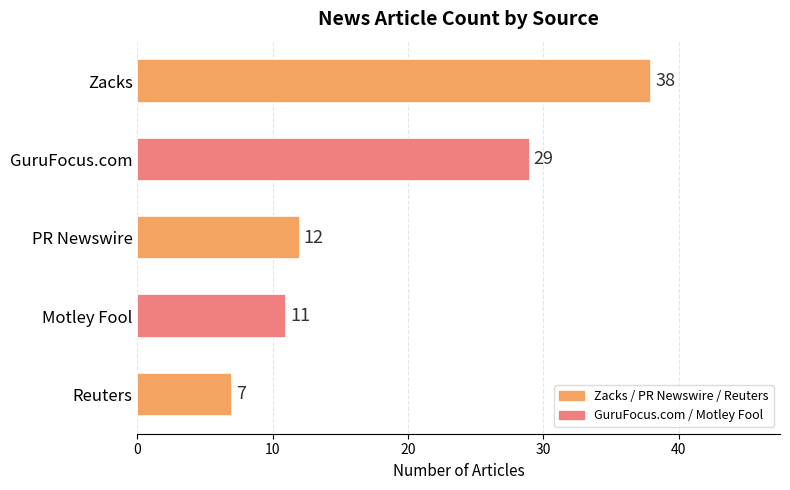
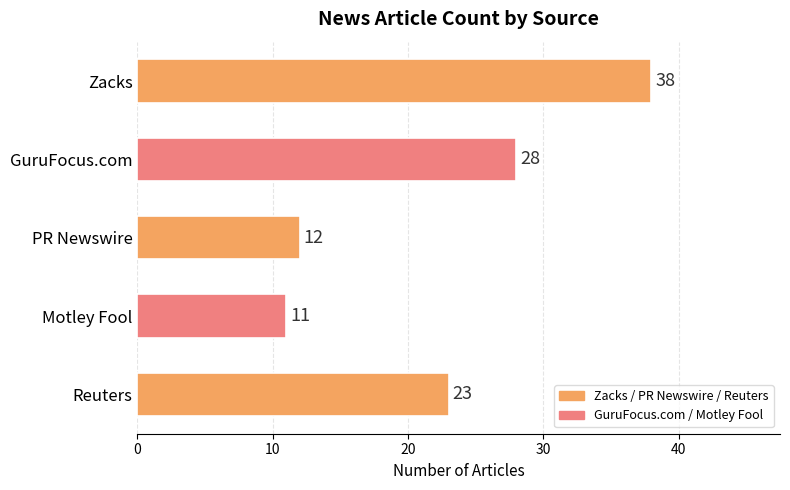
  {
    "Zacks": 38,
-   "GuruFocus.com": 29,
+   "GuruFocus.com": 28,
    "PR Newswire": 12,
    "Motley Fool": 11,
-   "Reuters": 7
+   "Reuters": 23
  }
